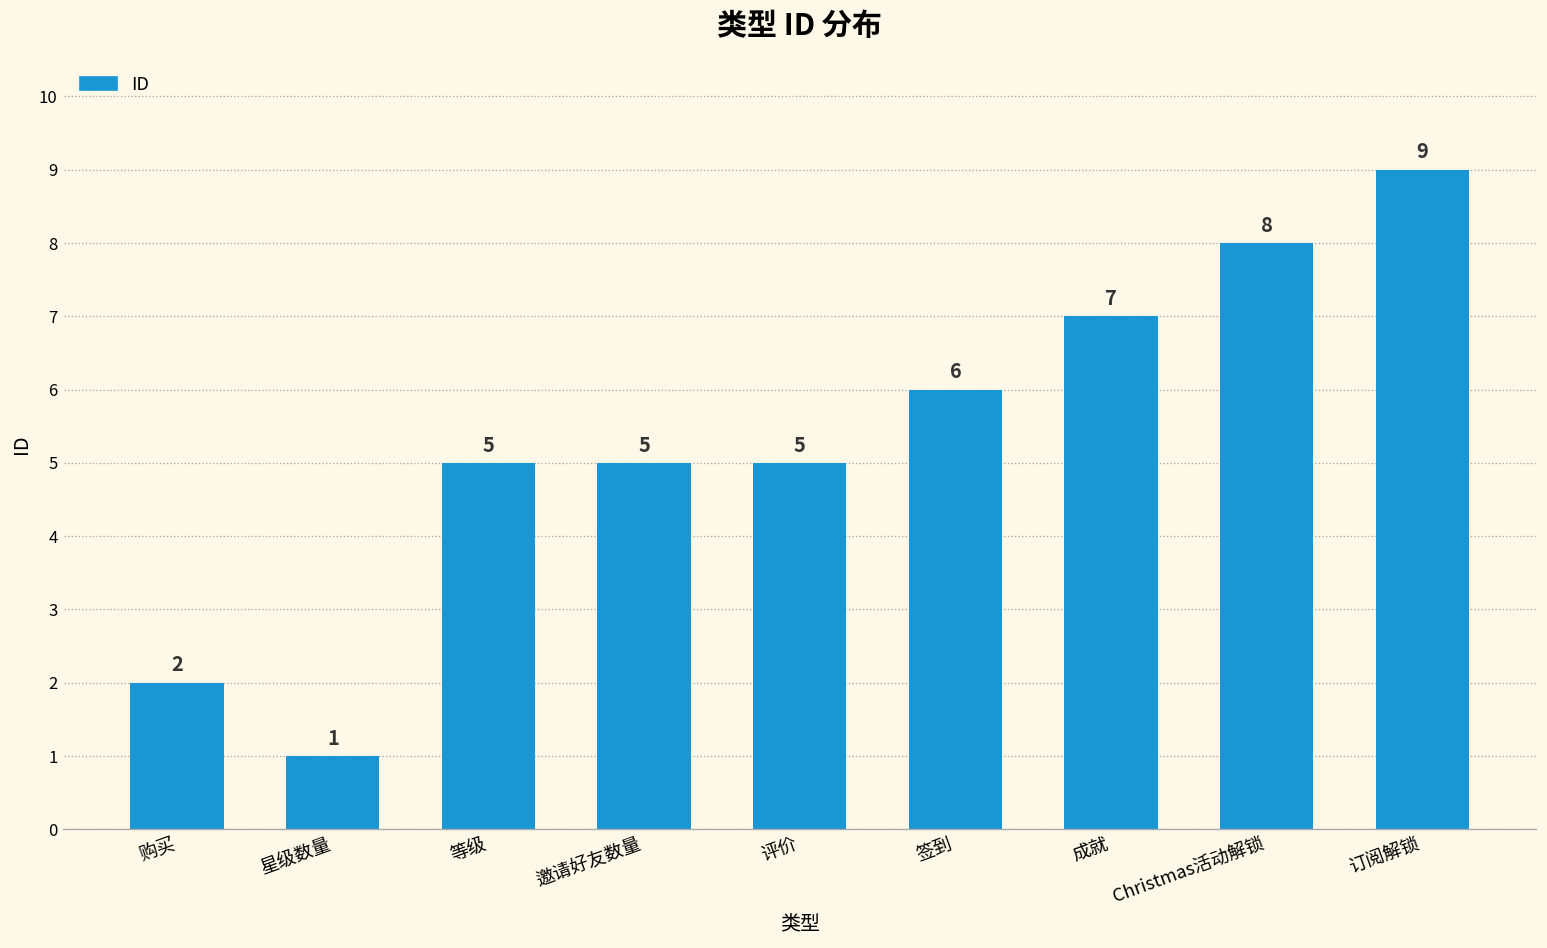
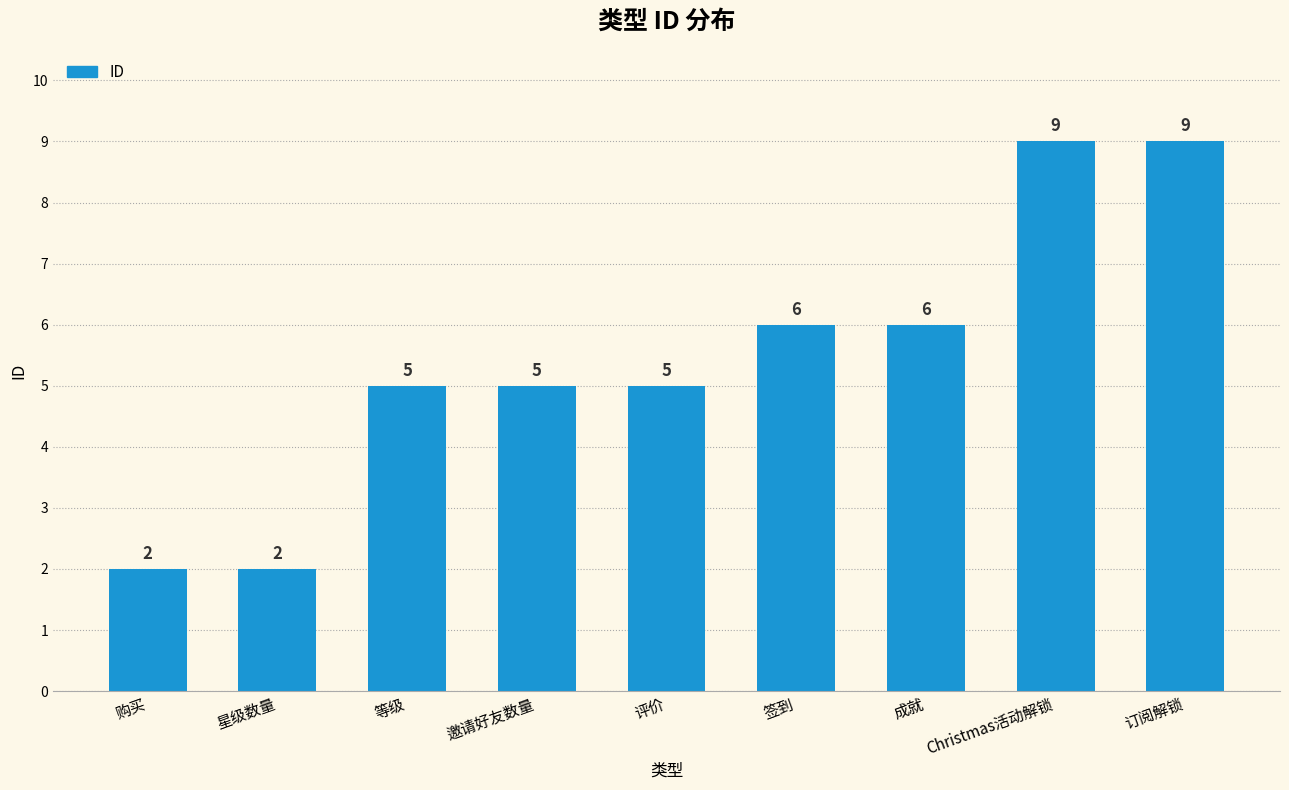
  {
    "购买": 2,
-   "星级数量": 1,
+   "星级数量": 2,
    "等级": 5,
    "邀请好友数量": 5,
    "评价": 5,
    "签到": 6,
-   "成就": 7,
-   "Christmas活动解锁": 8,
+   "成就": 6,
+   "Christmas活动解锁": 9,
    "订阅解锁": 9
  }
